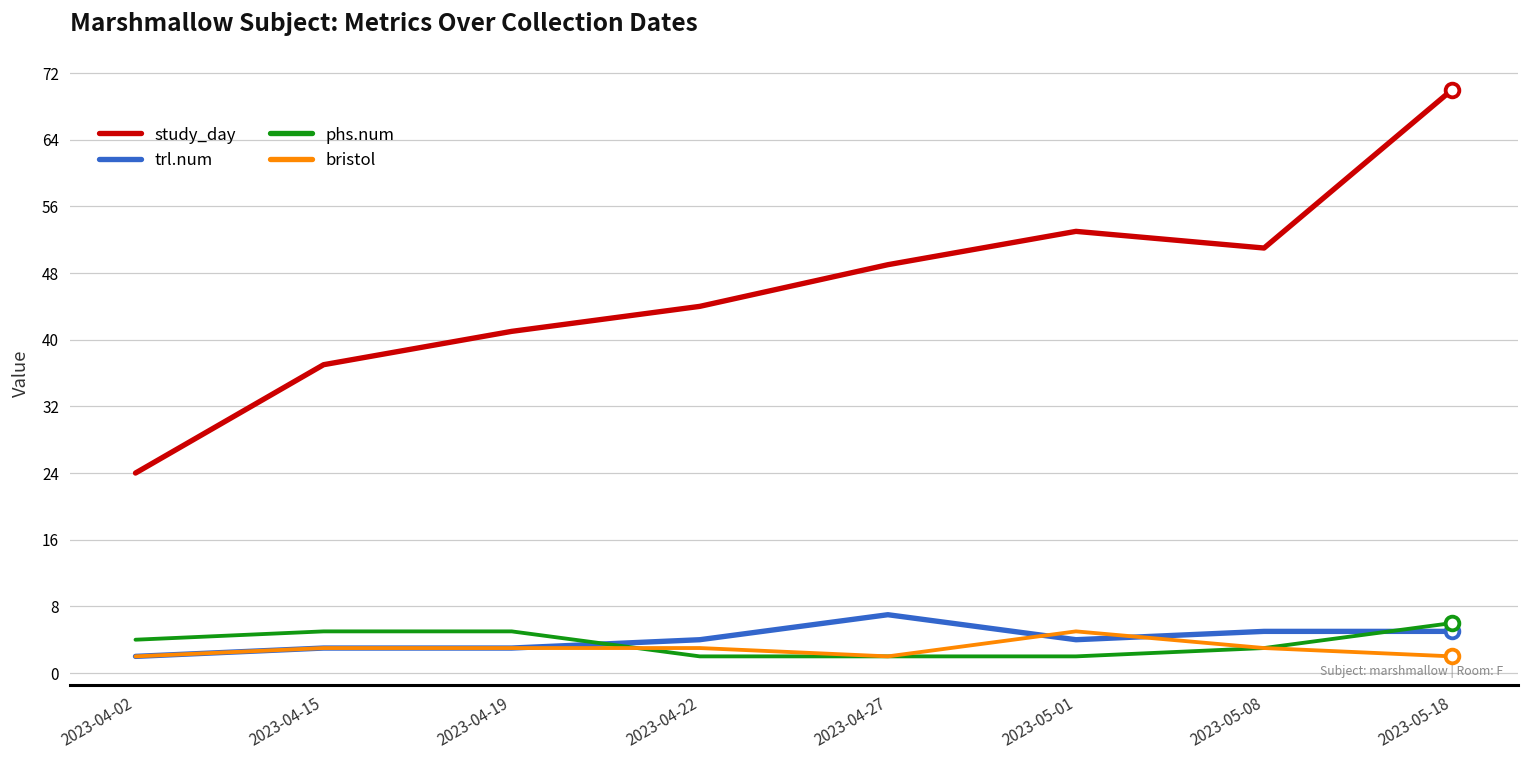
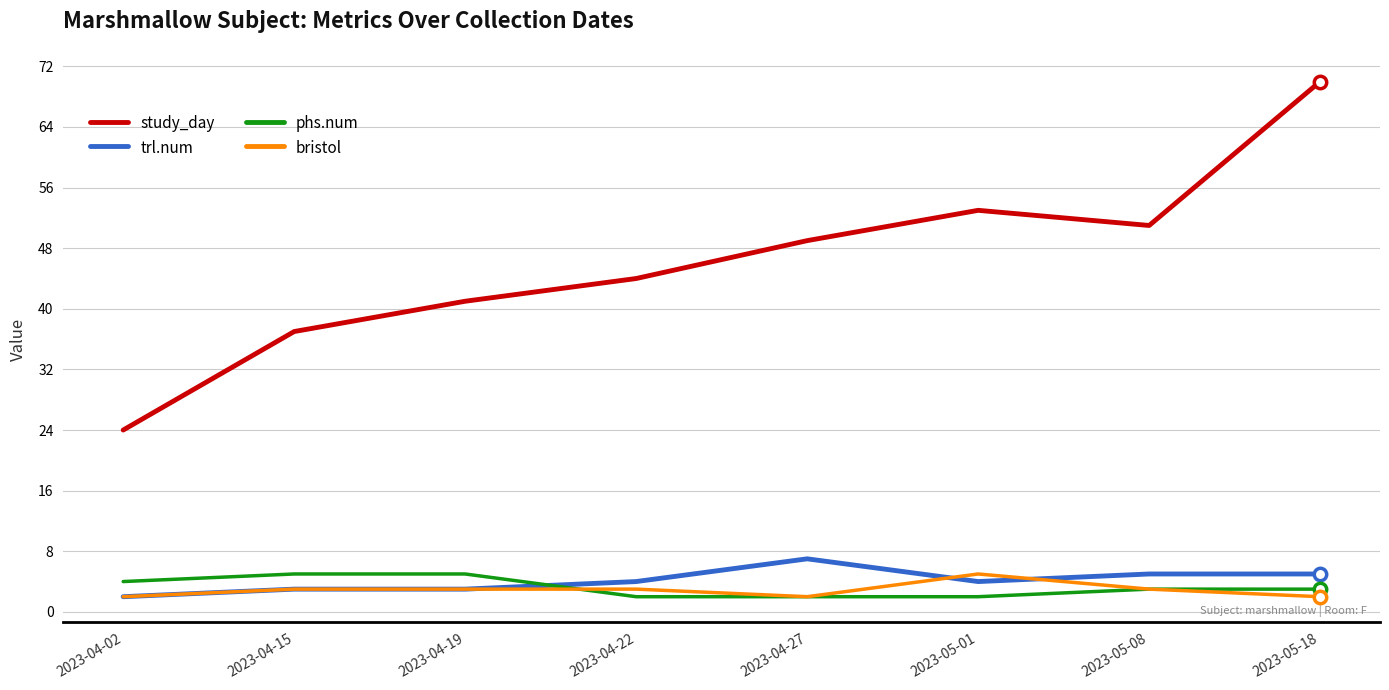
  {
    "study_day": {
      "2023-04-02": 24,
      "2023-04-15": 37,
      "2023-04-19": 41,
      "2023-04-22": 44,
      "2023-04-27": 49,
      "2023-05-01": 53,
      "2023-05-08": 51
    },
    "trl.num": {
      "2023-04-22": 4,
      "2023-04-27": 7,
      "2023-05-01": 4,
      "2023-05-08": 5
    },
    "phs.num": {
      "2023-04-02": 4,
      "2023-04-15": 5,
      "2023-04-19": 5,
      "2023-04-22": 2,
      "2023-05-01": 2,
-     "2023-05-18": 6
+     "2023-05-18": 3
    },
    "bristol": {
      "2023-04-22": 3,
      "2023-05-01": 5
    }
  }
